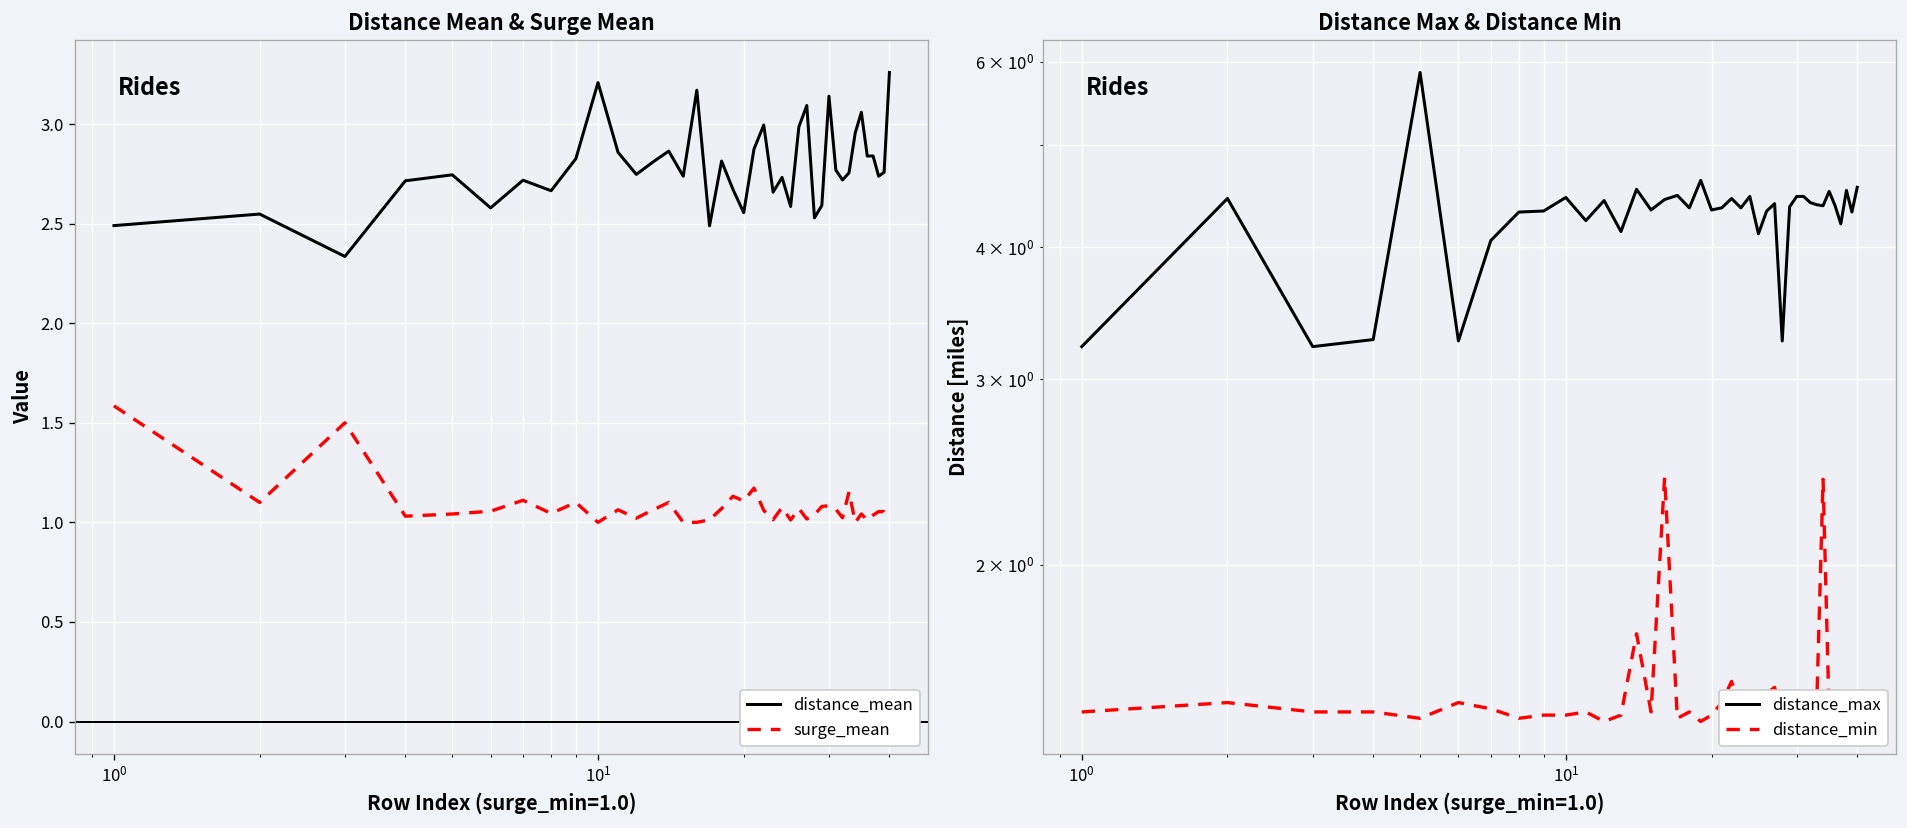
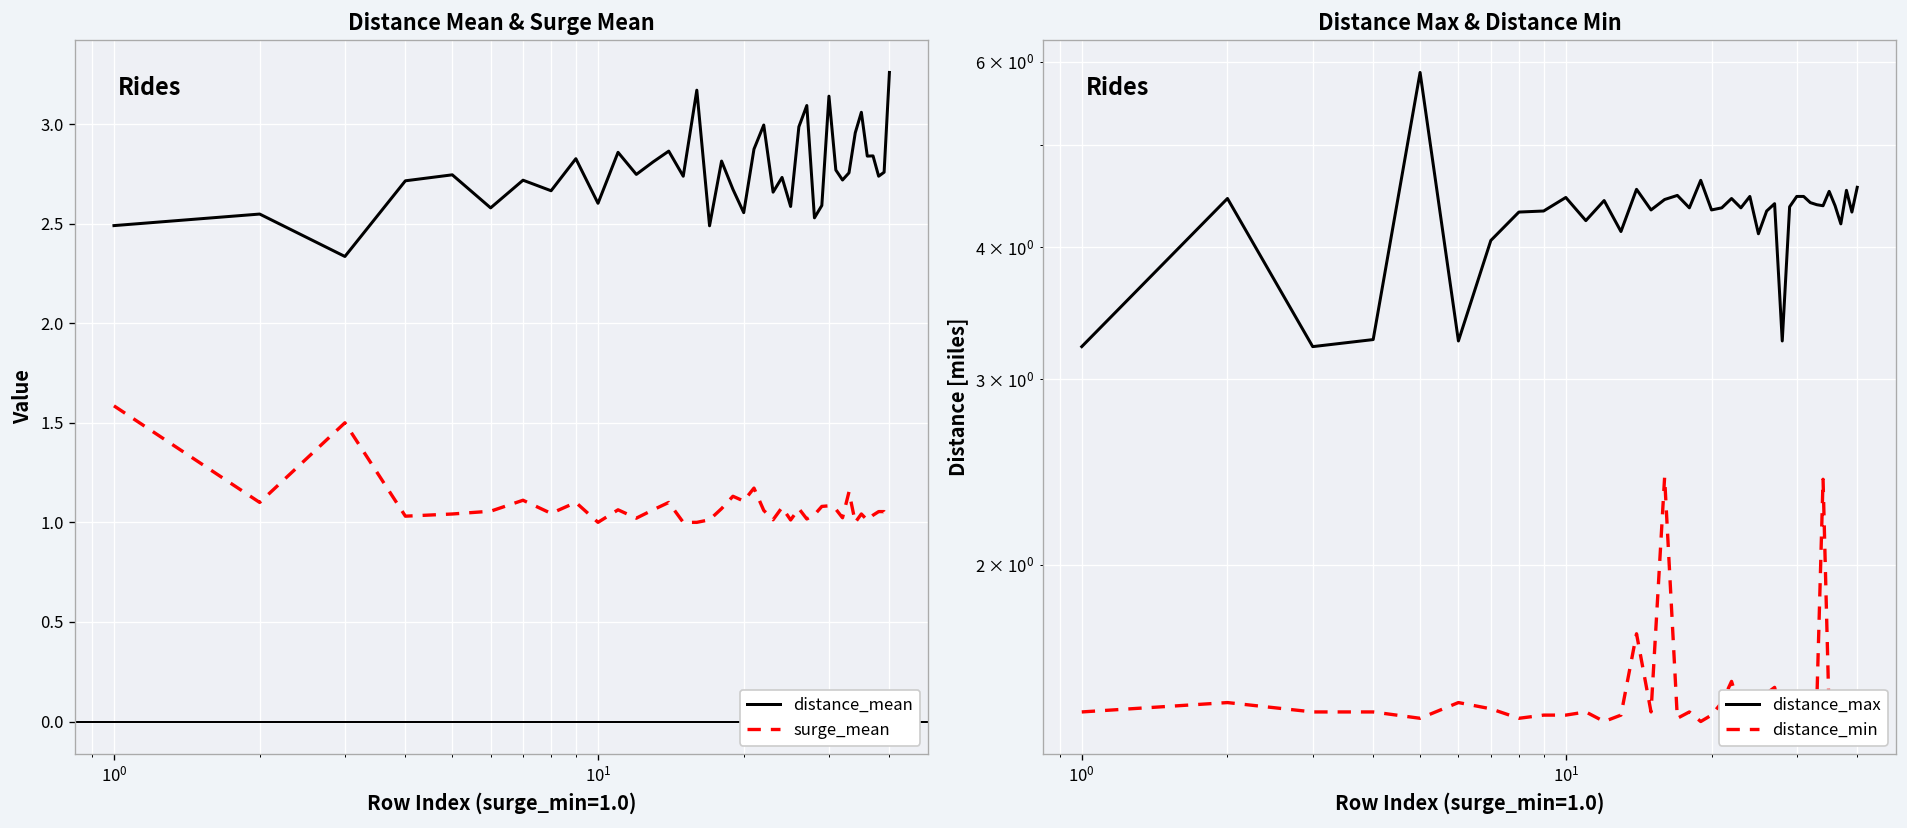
  {
    "Distance Mean & Surge Mean": {
      "distance_mean": {
        "10^0": 2.49,
-       "10^1": 3.21
+       "10^1": 2.60
      },
      "surge_mean": {
        "10^0": 1.59,
        "10^1": 1.00
      }
    }
  }
